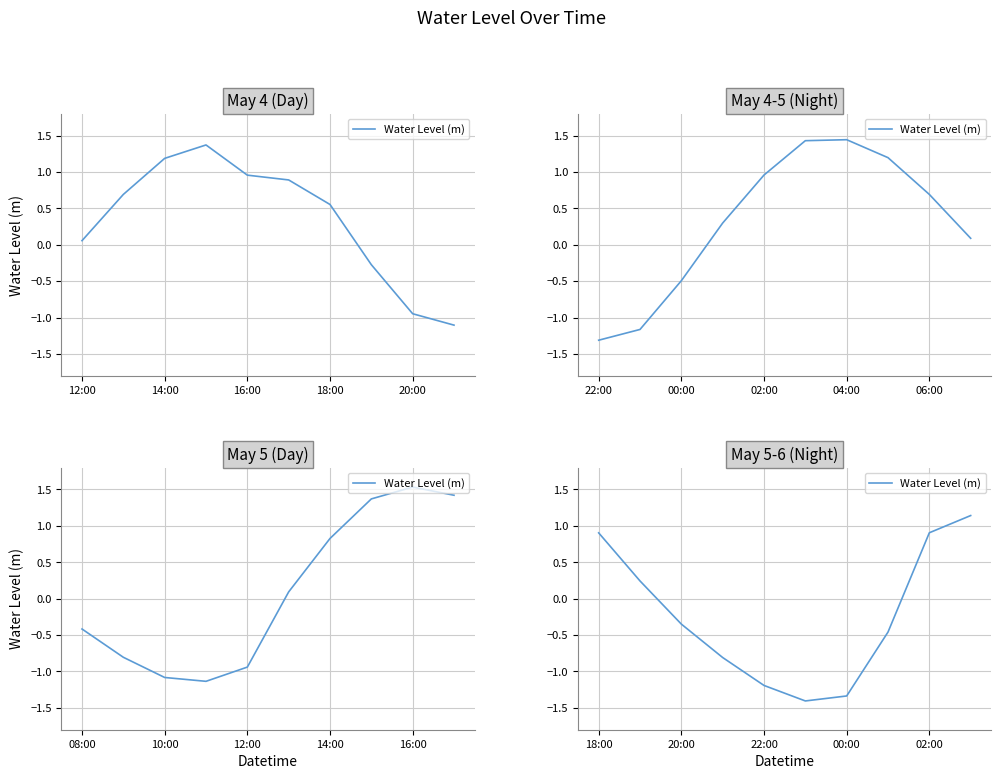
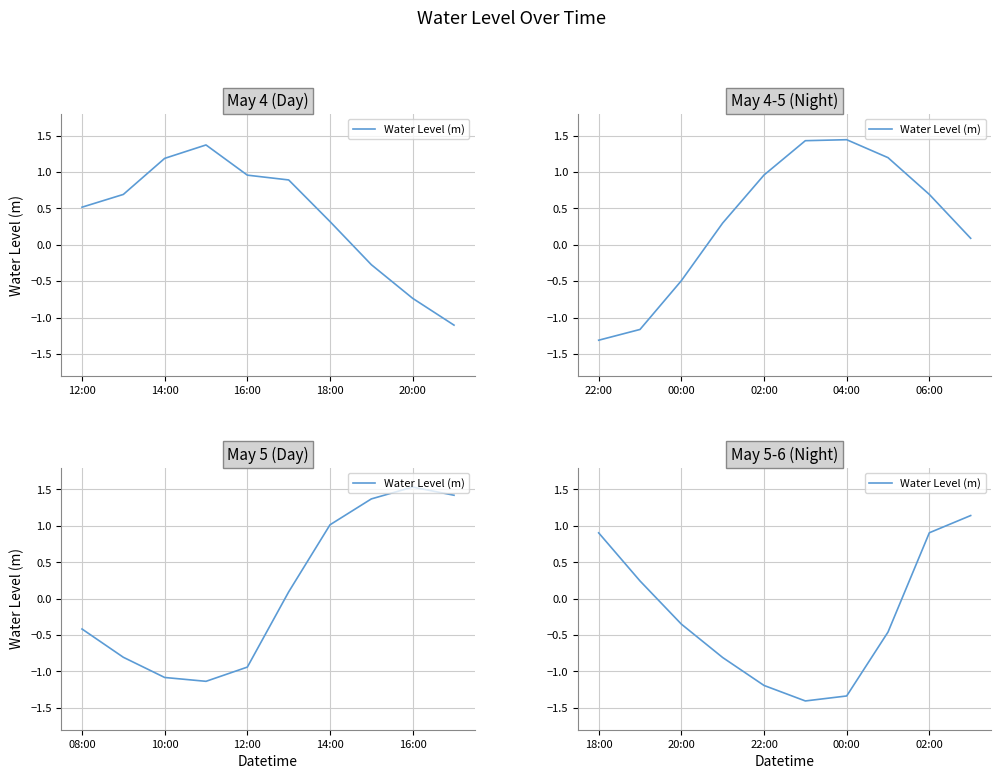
  {
    "May 4 (Day)": {
-     "12:00": 0.1,
+     "12:00": 0.5,
      "14:00": 1.2,
      "16:00": 1.0,
-     "18:00": 0.6,
-     "20:00": -0.9
+     "18:00": 0.3,
+     "20:00": -0.7
    },
    "May 4-5 (Night)": {
      "22:00": -1.3,
      "00:00": -0.5,
      "02:00": 1.0,
      "04:00": 1.4,
      "06:00": 0.7
    },
    "May 5 (Day)": {
      "08:00": -0.4,
      "10:00": -1.1,
      "12:00": -0.9,
-     "14:00": 0.8
+     "14:00": 1.0
    },
    "May 5-6 (Night)": {
      "18:00": 0.9,
      "20:00": -0.3,
      "22:00": -1.2,
      "00:00": -1.3,
      "02:00": 0.9
    }
  }
